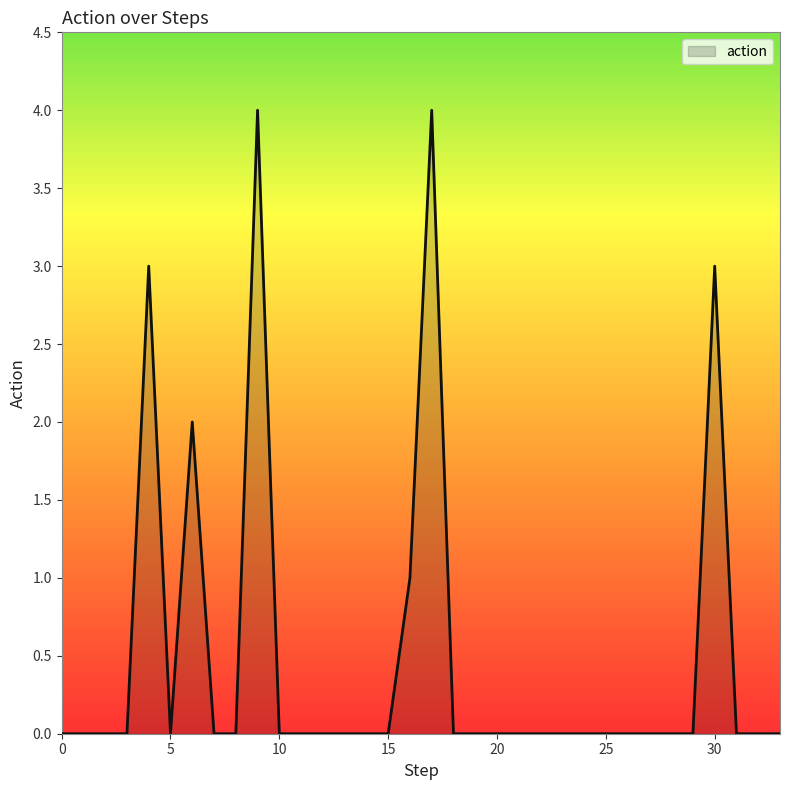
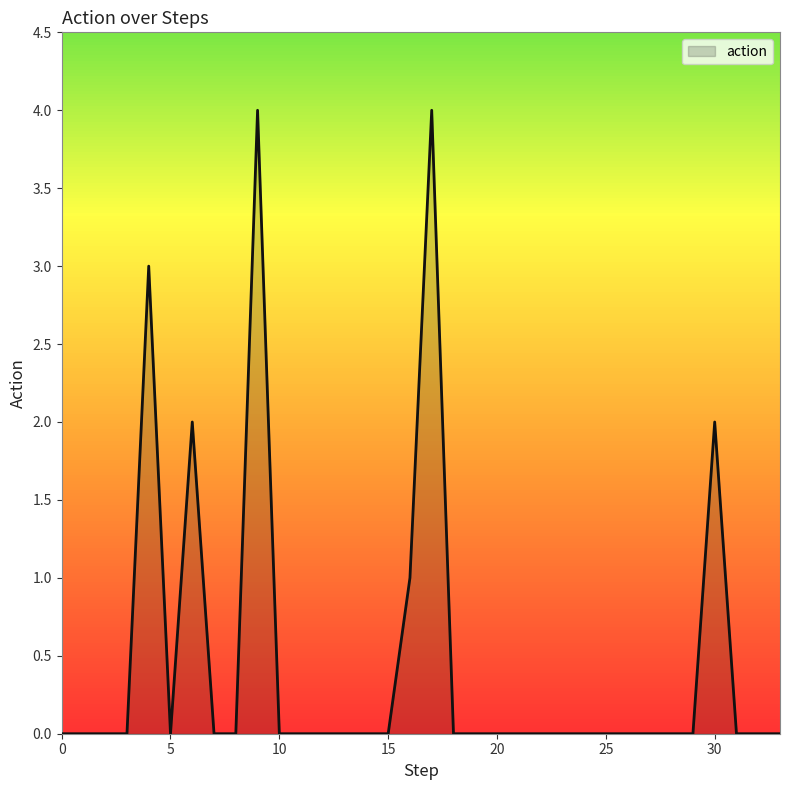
  {
    "0": 0,
    "5": 0,
    "10": 0,
    "15": 0,
    "20": 0,
    "25": 0,
-   "30": 3
+   "30": 2
  }
